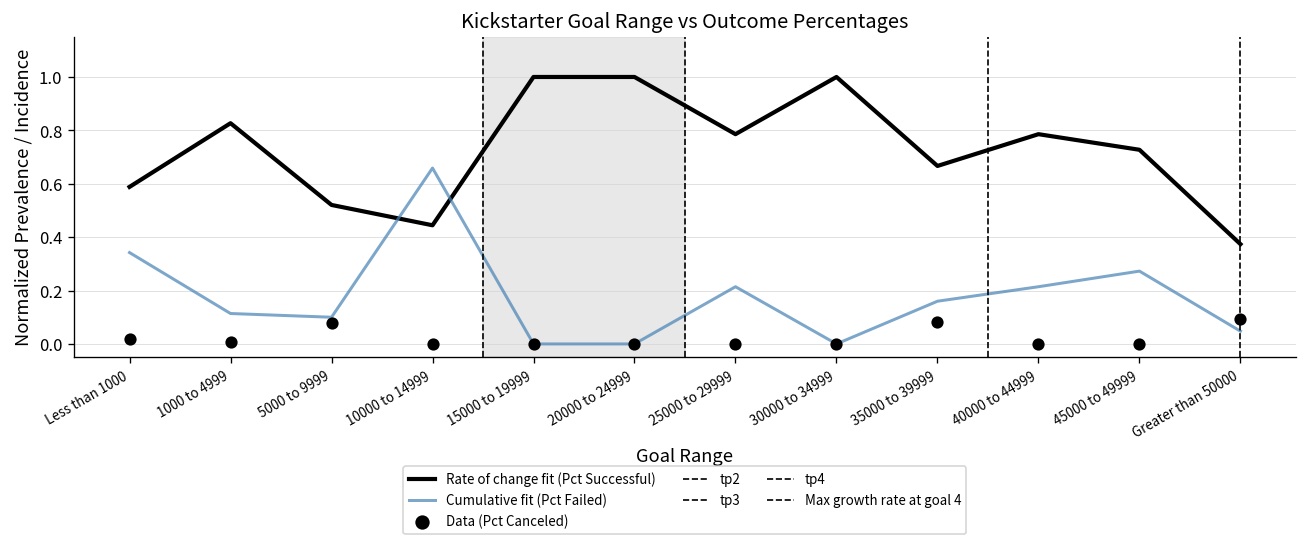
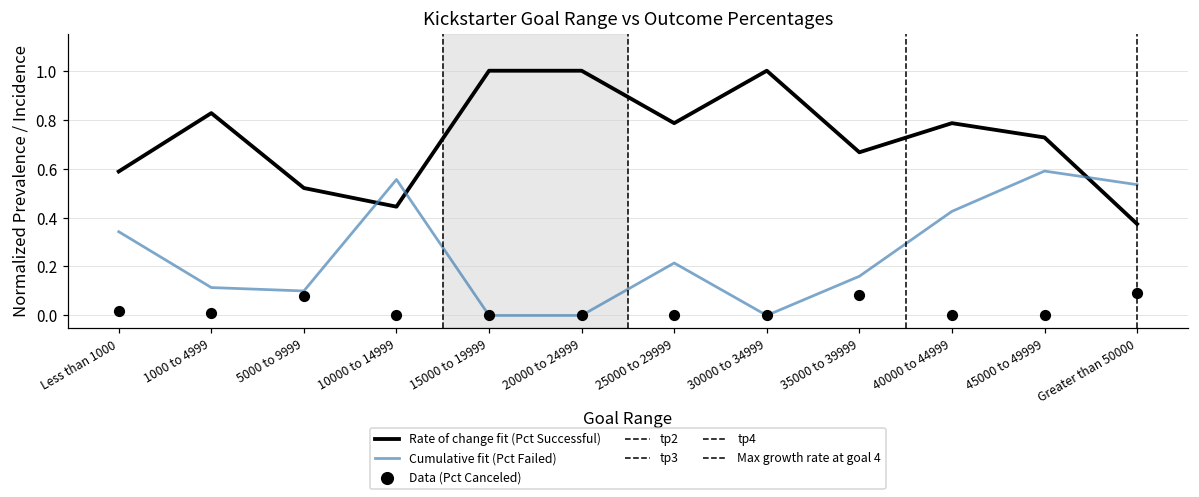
  {
    "Cumulative fit (Pct Failed)": {
      "Less than 1000": 0.34,
      "1000 to 4999": 0.11,
      "5000 to 9999": 0.10,
-     "10000 to 14999": 0.66,
+     "10000 to 14999": 0.56,
      "25000 to 29999": 0.21,
      "35000 to 39999": 0.16,
-     "40000 to 44999": 0.21,
-     "45000 to 49999": 0.27,
-     "Greater than 50000": 0.05
+     "40000 to 44999": 0.43,
+     "45000 to 49999": 0.59,
+     "Greater than 50000": 0.53
    }
  }
